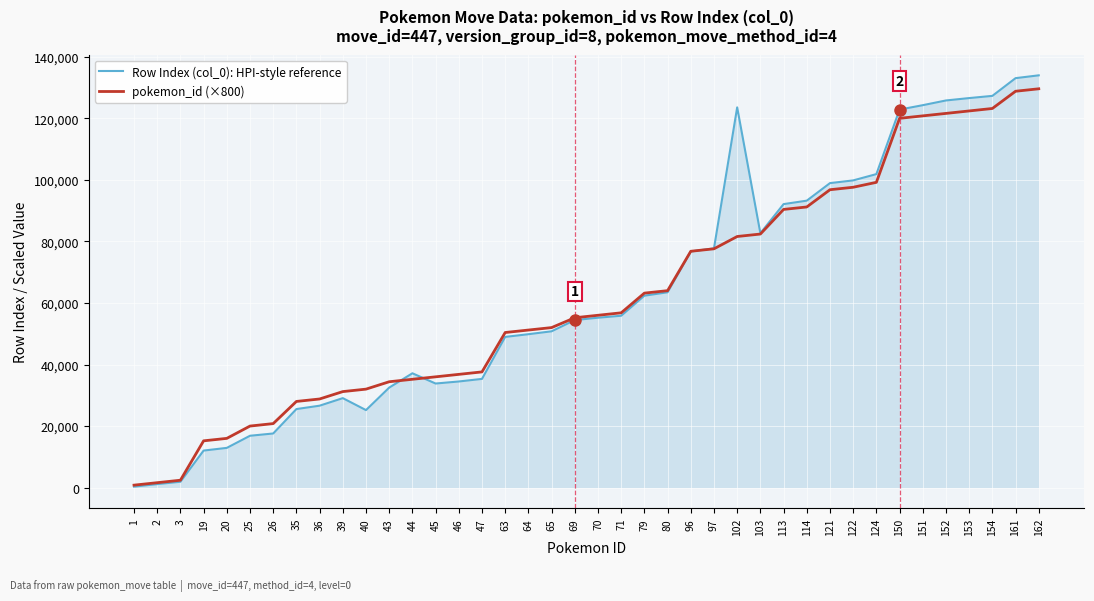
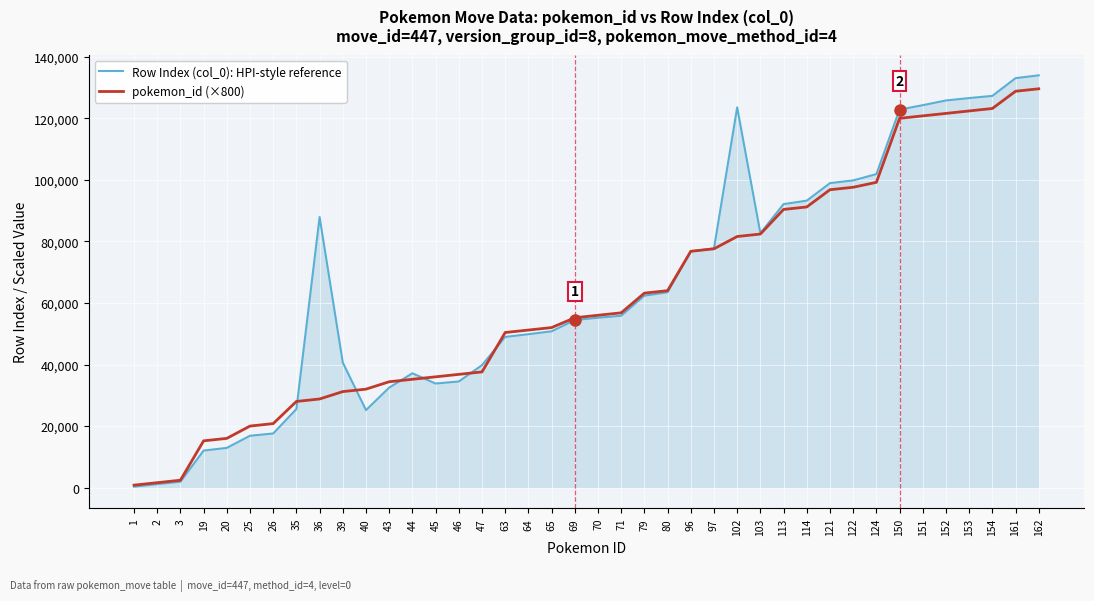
  {
    "Row Index (col_0): HPI-style reference": {
      "19": "12,000",
      "20": "13,000",
      "25": "17,000",
      "26": "18,000",
      "35": "26,000",
-     "36": "27,000",
-     "39": "29,000",
+     "36": "88,000",
+     "39": "41,000",
      "40": "25,000",
      "43": "32,000",
      "44": "37,000",
      "45": "34,000",
      "46": "34,000",
-     "47": "35,000",
+     "47": "40,000",
      "63": "49,000",
      "64": "50,000",
      "65": "51,000",
      "71": "56,000",
      "79": "62,000",
      "102": "124,000",
      "113": "92,000",
      "114": "93,000",
      "121": "99,000",
      "122": "100,000",
      "124": "102,000",
      "151": "124,000",
      "152": "126,000",
      "153": "127,000",
      "154": "127,000",
      "161": "133,000",
      "162": "134,000"
    }
  }
